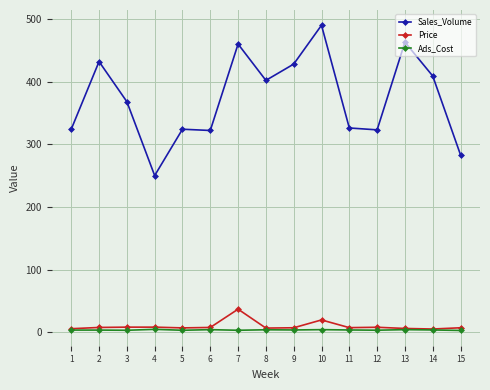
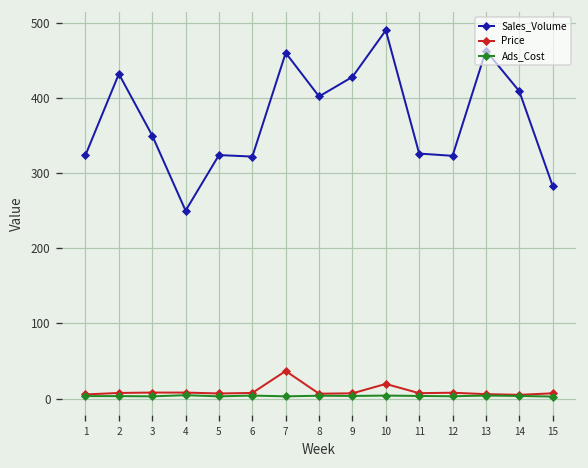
  {
    "Sales_Volume": {
      "1": 320,
      "2": 430,
-     "3": 370,
+     "3": 350,
      "4": 250,
      "5": 320,
      "6": 320,
      "7": 460,
      "8": 400,
      "9": 430,
      "10": 490,
      "11": 330,
      "12": 320,
      "14": 410,
      "15": 280
    },
    "Price": {
      "2": 10,
      "3": 10,
      "7": 40,
      "10": 20,
      "12": 10,
      "15": 10
    },
    "Ads_Cost": {
      "2": 0,
      "3": 0,
      "7": 0,
      "10": 0,
      "12": 0,
      "15": 0
    }
  }
